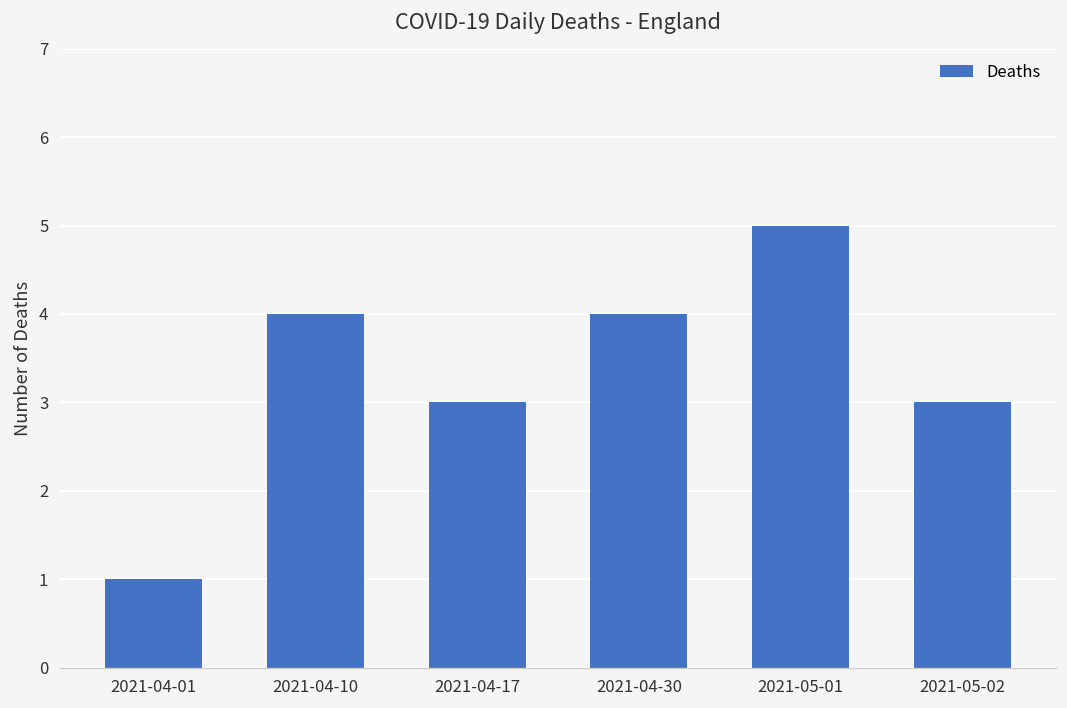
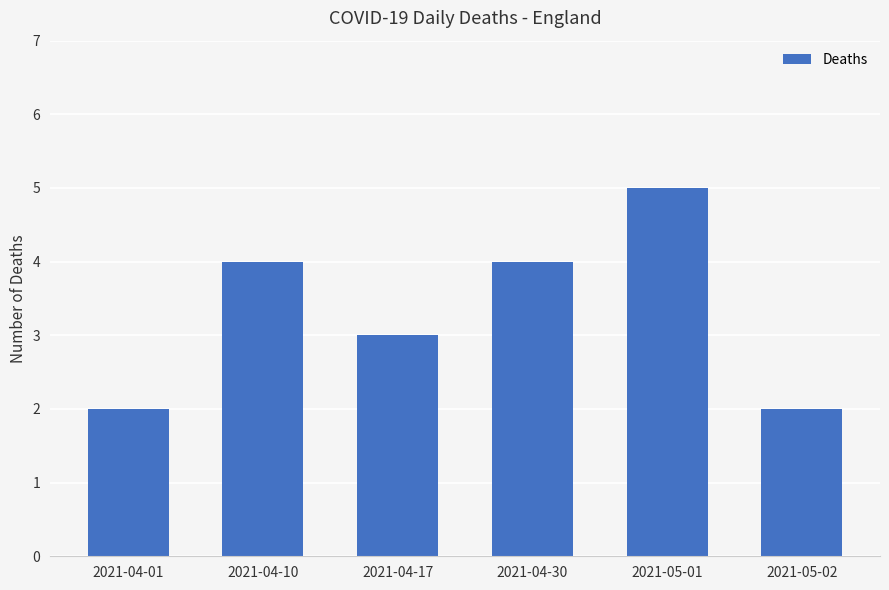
  {
-   "2021-04-01": 1,
+   "2021-04-01": 2,
    "2021-04-10": 4,
    "2021-04-17": 3,
    "2021-04-30": 4,
    "2021-05-01": 5,
-   "2021-05-02": 3
+   "2021-05-02": 2
  }
